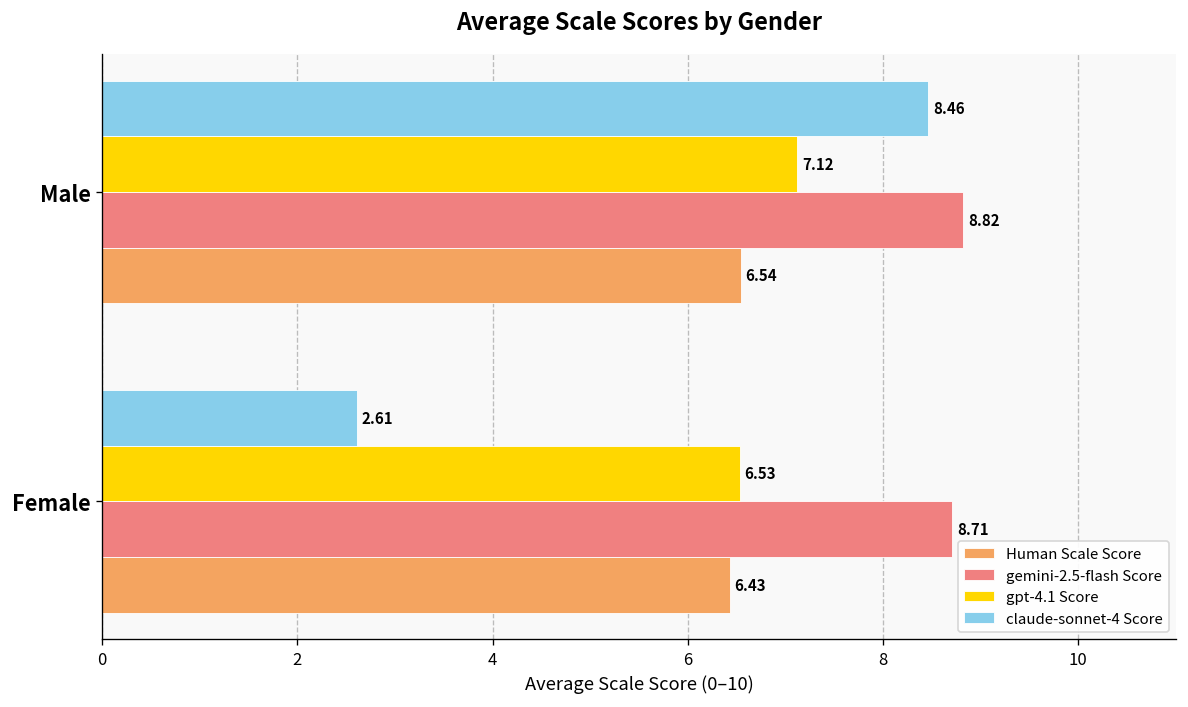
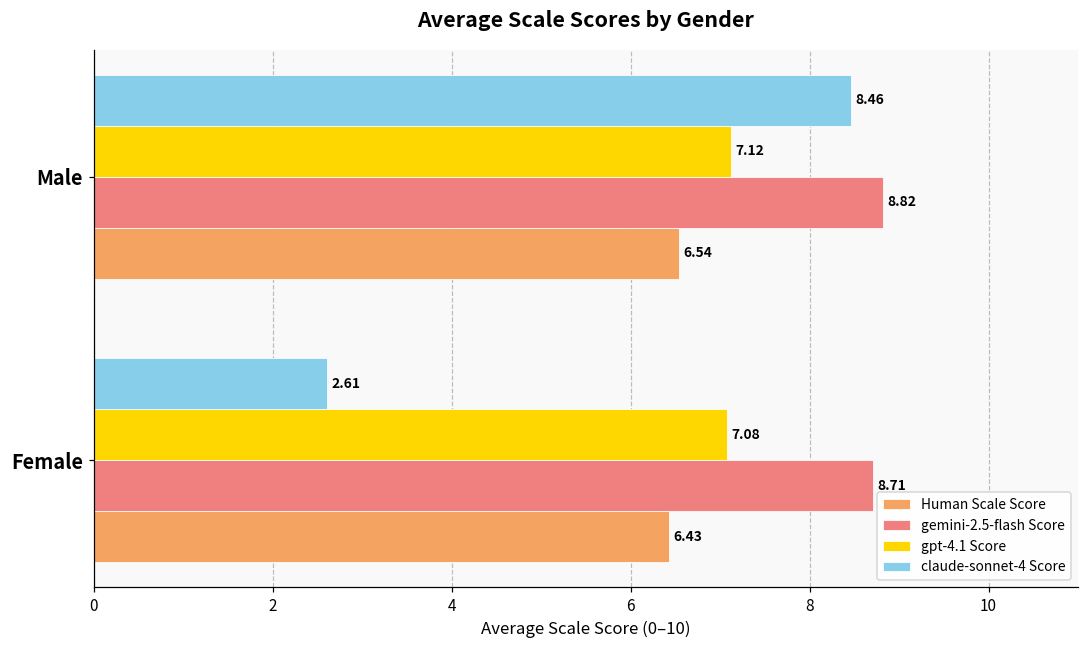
  {
    "gpt-4.1 Score": {
      "Male": 7.12,
-     "Female": 6.53
+     "Female": 7.08
    },
    "claude-sonnet-4 Score": {
      "Male": 8.46,
      "Female": 2.61
    }
  }
